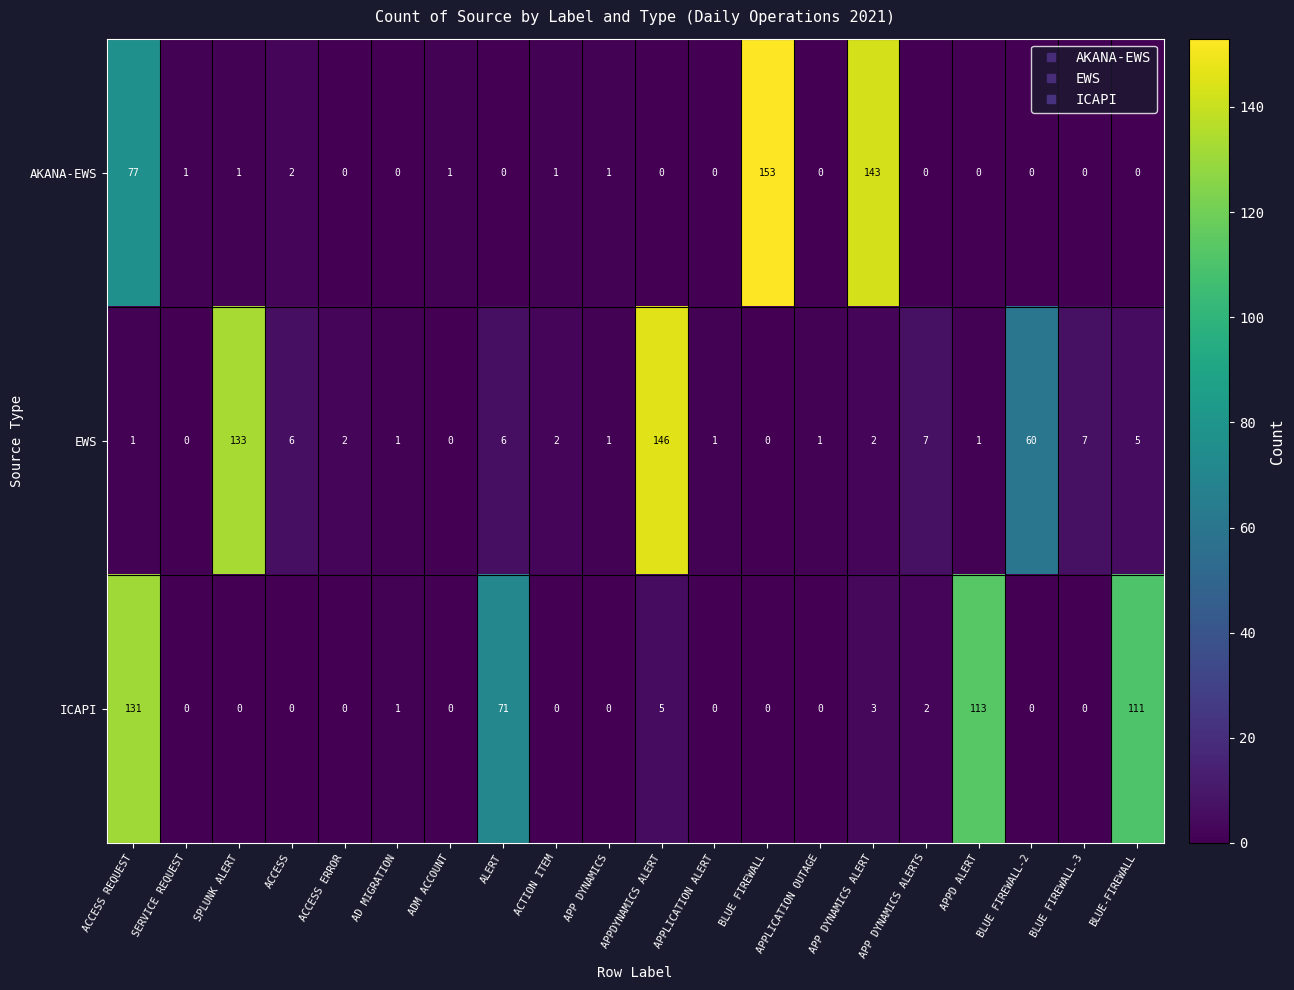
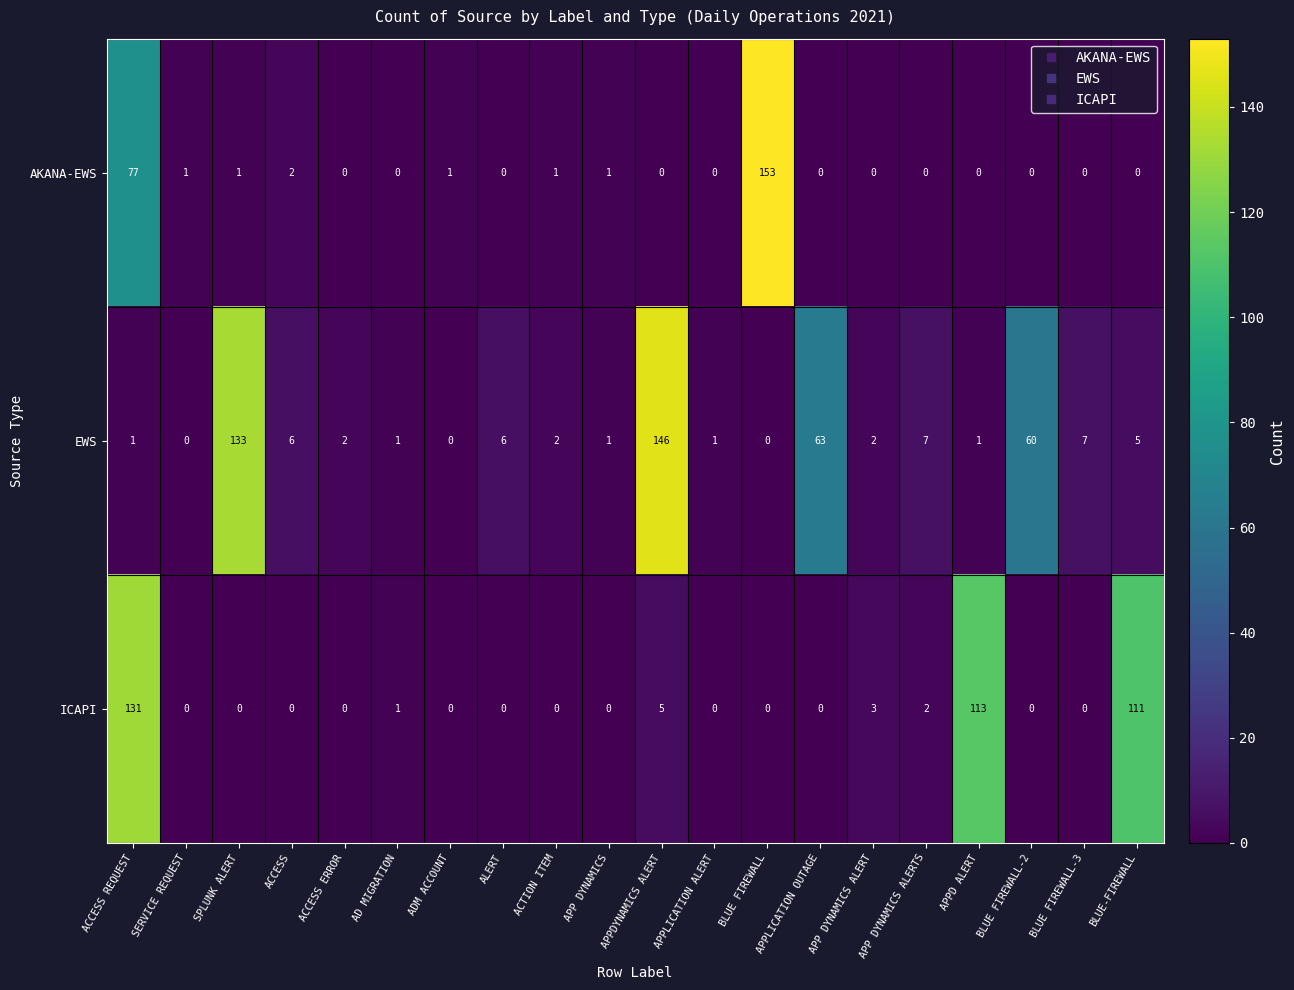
  {
    "AKANA-EWS": {
      "ACCESS REQUEST": 77,
      "SERVICE REQUEST": 1,
      "SPLUNK ALERT": 1,
      "ACCESS": 2,
      "ACCESS ERROR": 0,
      "AD MIGRATION": 0,
      "ADM ACCOUNT": 1,
      "ALERT": 0,
      "ACTION ITEM": 1,
      "APP DYNAMICS": 1,
      "APPDYNAMICS ALERT": 0,
      "APPLICATION ALERT": 0,
      "BLUE FIREWALL": 153,
      "APPLICATION OUTAGE": 0,
-     "APP DYNAMICS ALERT": 143,
+     "APP DYNAMICS ALERT": 0,
      "APP DYNAMICS ALERTS": 0,
      "APPD ALERT": 0,
      "BLUE FIREWALL-2": 0,
      "BLUE FIREWALL-3": 0,
      "BLUE-FIREWALL": 0
    },
    "EWS": {
      "ACCESS REQUEST": 1,
      "SERVICE REQUEST": 0,
      "SPLUNK ALERT": 133,
      "ACCESS": 6,
      "ACCESS ERROR": 2,
      "AD MIGRATION": 1,
      "ADM ACCOUNT": 0,
      "ALERT": 6,
      "ACTION ITEM": 2,
      "APP DYNAMICS": 1,
      "APPDYNAMICS ALERT": 146,
      "APPLICATION ALERT": 1,
      "BLUE FIREWALL": 0,
-     "APPLICATION OUTAGE": 1,
+     "APPLICATION OUTAGE": 63,
      "APP DYNAMICS ALERT": 2,
      "APP DYNAMICS ALERTS": 7,
      "APPD ALERT": 1,
      "BLUE FIREWALL-2": 60,
      "BLUE FIREWALL-3": 7,
      "BLUE-FIREWALL": 5
    },
    "ICAPI": {
      "ACCESS REQUEST": 131,
      "SERVICE REQUEST": 0,
      "SPLUNK ALERT": 0,
      "ACCESS": 0,
      "ACCESS ERROR": 0,
      "AD MIGRATION": 1,
      "ADM ACCOUNT": 0,
-     "ALERT": 71,
+     "ALERT": 0,
      "ACTION ITEM": 0,
      "APP DYNAMICS": 0,
      "APPDYNAMICS ALERT": 5,
      "APPLICATION ALERT": 0,
      "BLUE FIREWALL": 0,
      "APPLICATION OUTAGE": 0,
      "APP DYNAMICS ALERT": 3,
      "APP DYNAMICS ALERTS": 2,
      "APPD ALERT": 113,
      "BLUE FIREWALL-2": 0,
      "BLUE FIREWALL-3": 0,
      "BLUE-FIREWALL": 111
    }
  }
